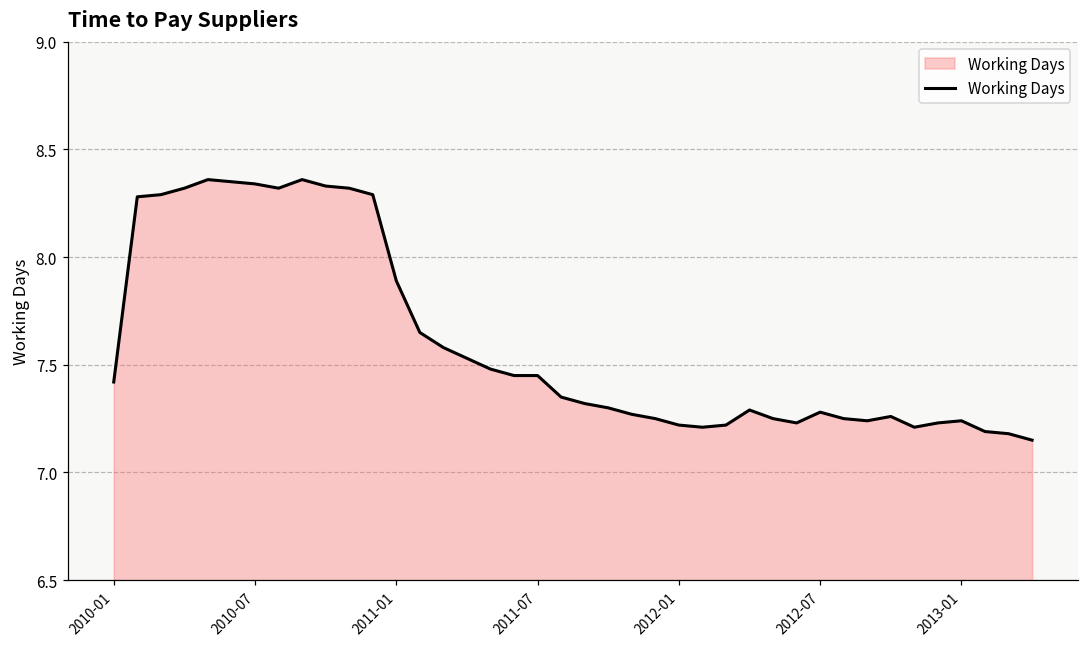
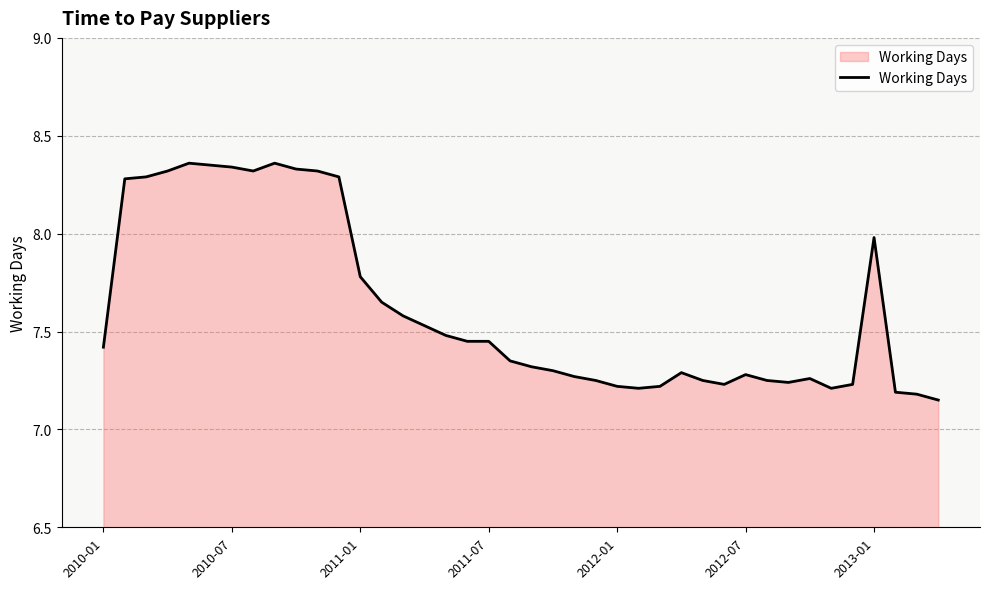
  {
    "2010-01": 7.42,
    "2010-07": 8.34,
-   "2011-01": 7.89,
+   "2011-01": 7.78,
    "2011-07": 7.45,
    "2012-01": 7.22,
    "2012-07": 7.28,
-   "2013-01": 7.24
+   "2013-01": 7.98
  }
